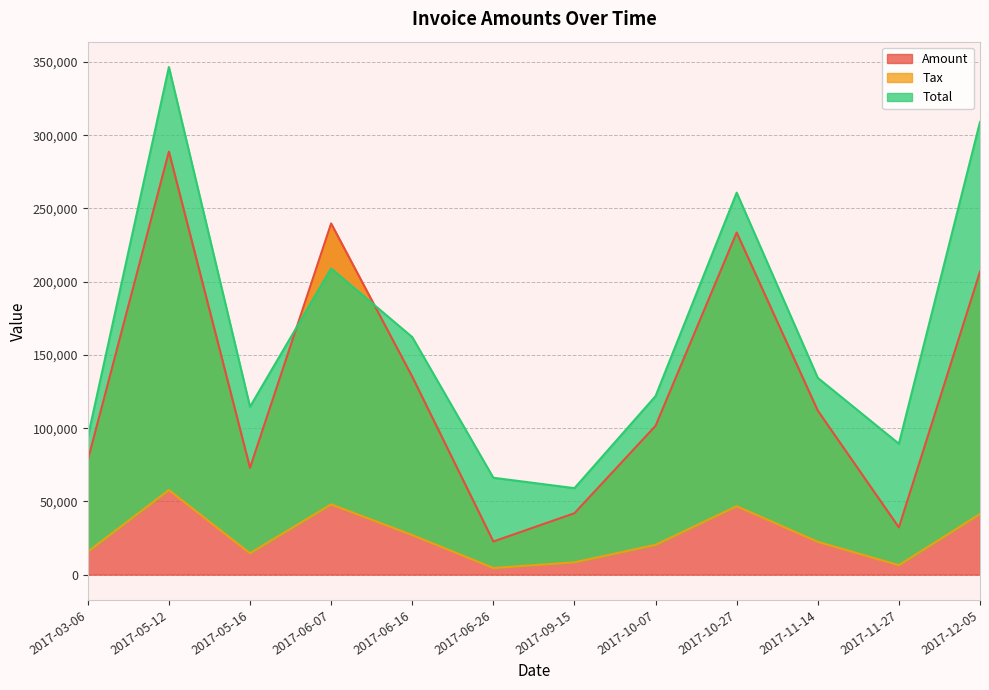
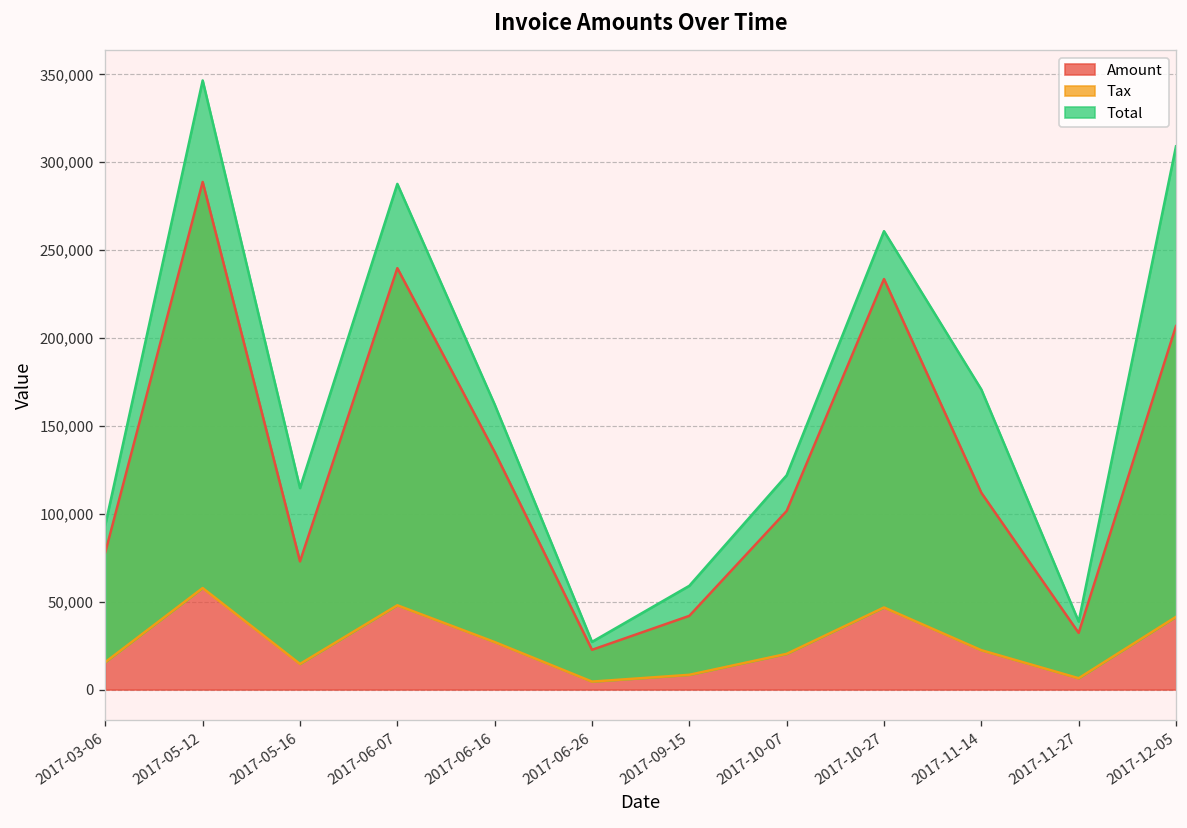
  {
    "Total": {
      "2017-03-06": "94,000",
      "2017-05-12": "347,000",
      "2017-05-16": "115,000",
-     "2017-06-07": "209,000",
+     "2017-06-07": "288,000",
      "2017-06-16": "162,000",
-     "2017-06-26": "66,000",
+     "2017-06-26": "27,000",
      "2017-09-15": "59,000",
      "2017-10-07": "122,000",
      "2017-10-27": "261,000",
-     "2017-11-14": "134,000",
-     "2017-11-27": "89,000",
+     "2017-11-14": "171,000",
+     "2017-11-27": "39,000",
      "2017-12-05": "309,000"
    }
  }
